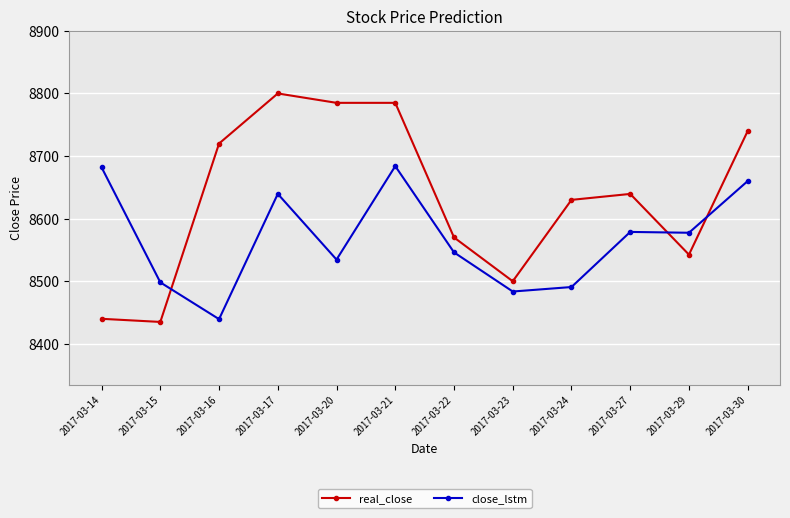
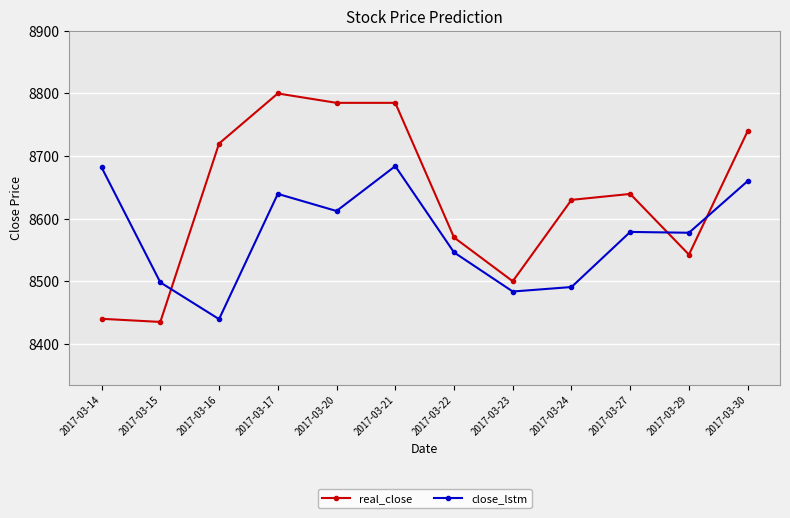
  {
    "real_close": {
      "2017-03-14": 8440,
      "2017-03-15": 8440,
      "2017-03-16": 8720,
      "2017-03-17": 8800,
      "2017-03-20": 8790,
      "2017-03-21": 8790,
      "2017-03-22": 8570,
      "2017-03-23": 8500,
      "2017-03-24": 8630,
      "2017-03-27": 8640,
      "2017-03-29": 8540,
      "2017-03-30": 8740
    },
    "close_lstm": {
      "2017-03-14": 8680,
      "2017-03-15": 8500,
      "2017-03-16": 8440,
      "2017-03-17": 8640,
-     "2017-03-20": 8530,
+     "2017-03-20": 8610,
      "2017-03-21": 8680,
      "2017-03-22": 8550,
      "2017-03-23": 8480,
      "2017-03-24": 8490,
      "2017-03-27": 8580,
      "2017-03-29": 8580,
      "2017-03-30": 8660
    }
  }
